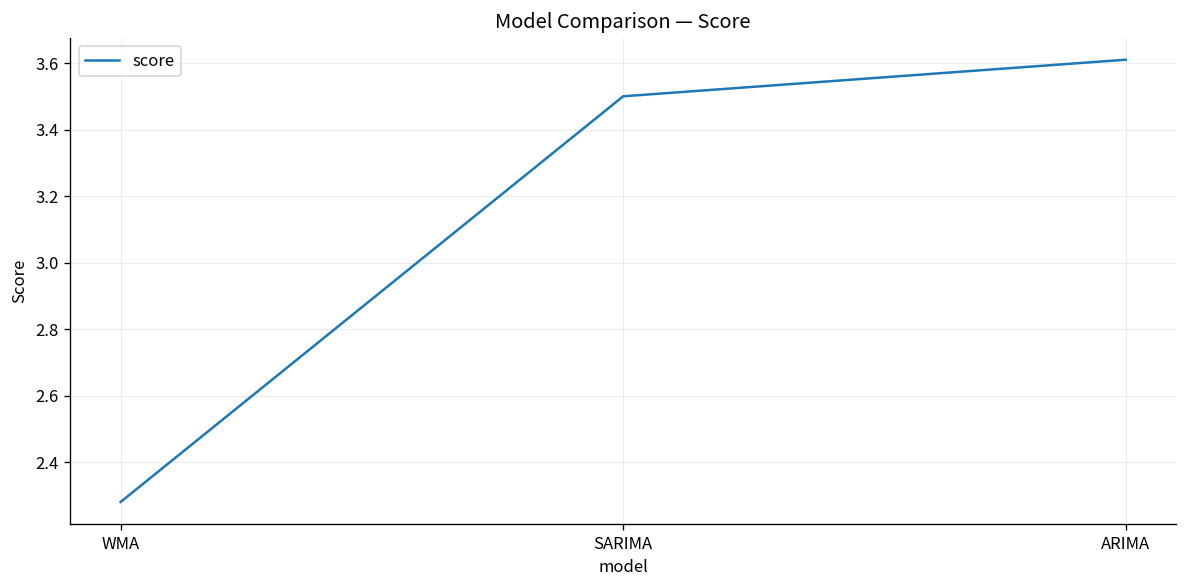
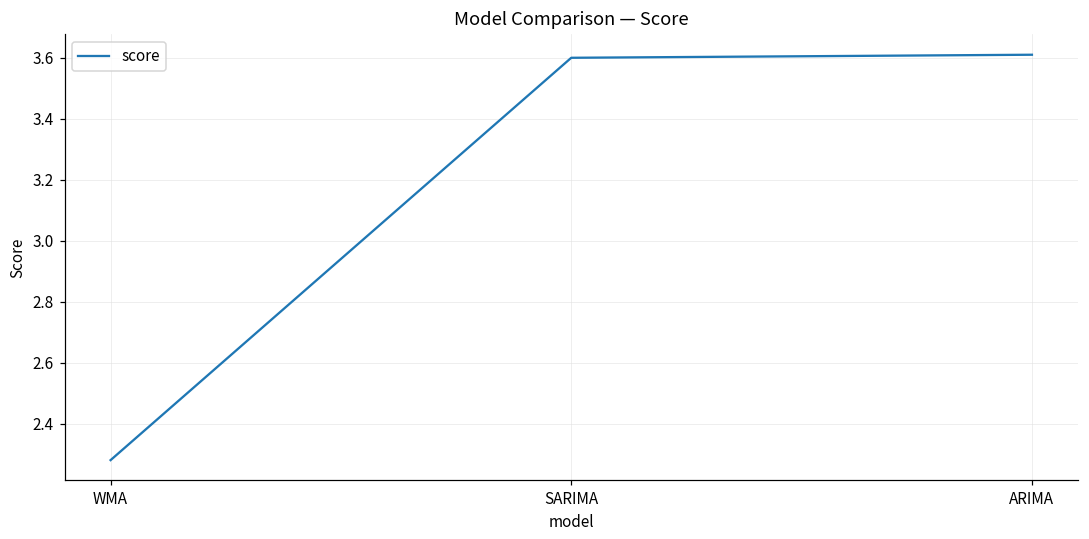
  {
    "WMA": 2.28,
-   "SARIMA": 3.5,
+   "SARIMA": 3.6,
    "ARIMA": 3.61
  }
